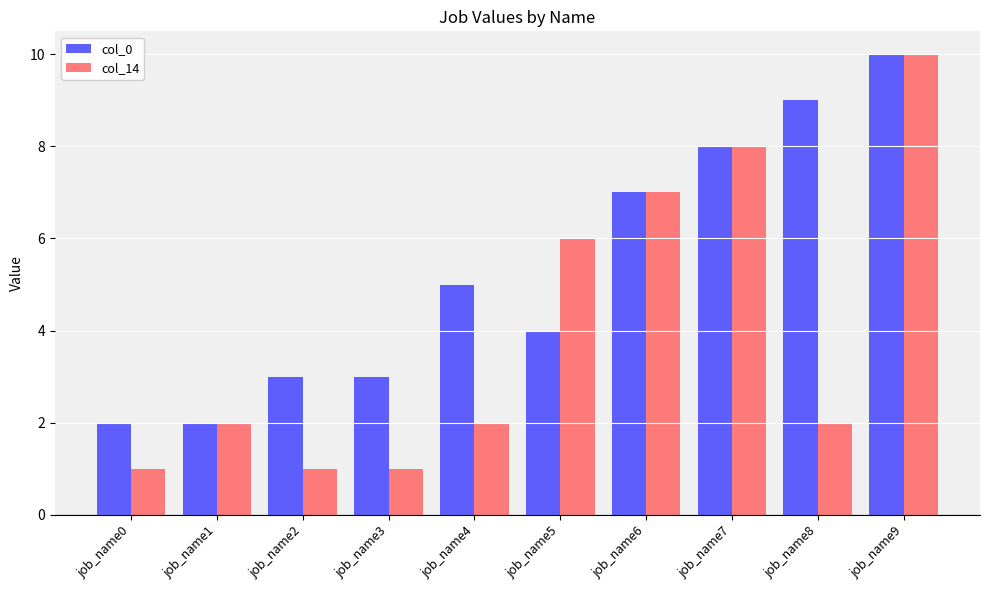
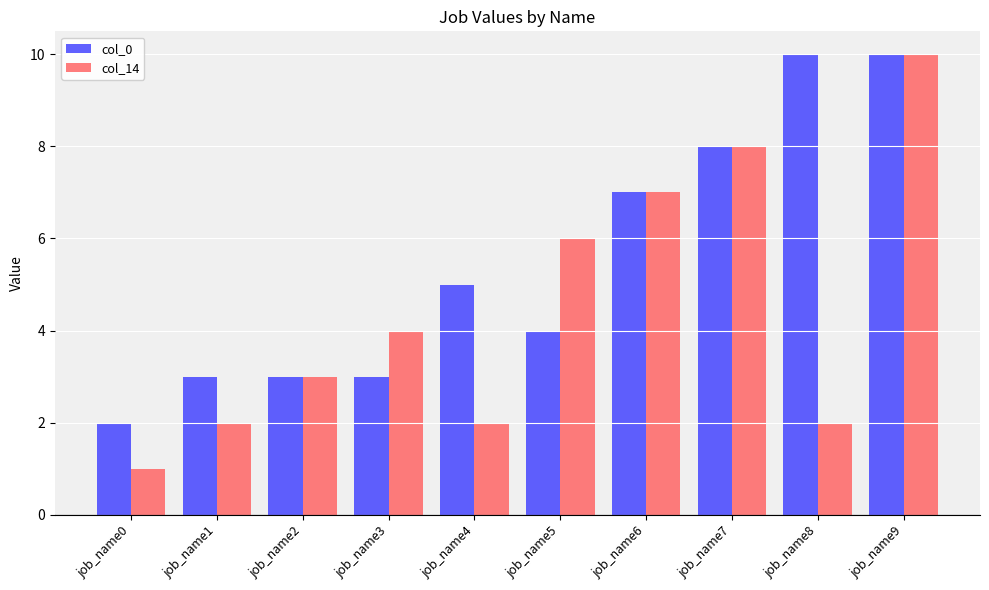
  {
    "col_0": {
      "job_name0": 2,
-     "job_name1": 2,
+     "job_name1": 3,
      "job_name2": 3,
      "job_name3": 3,
      "job_name4": 5,
      "job_name5": 4,
      "job_name6": 7,
      "job_name7": 8,
-     "job_name8": 9,
+     "job_name8": 10,
      "job_name9": 10
    },
    "col_14": {
      "job_name0": 1,
      "job_name1": 2,
-     "job_name2": 1,
-     "job_name3": 1,
+     "job_name2": 3,
+     "job_name3": 4,
      "job_name4": 2,
      "job_name5": 6,
      "job_name6": 7,
      "job_name7": 8,
      "job_name8": 2,
      "job_name9": 10
    }
  }
